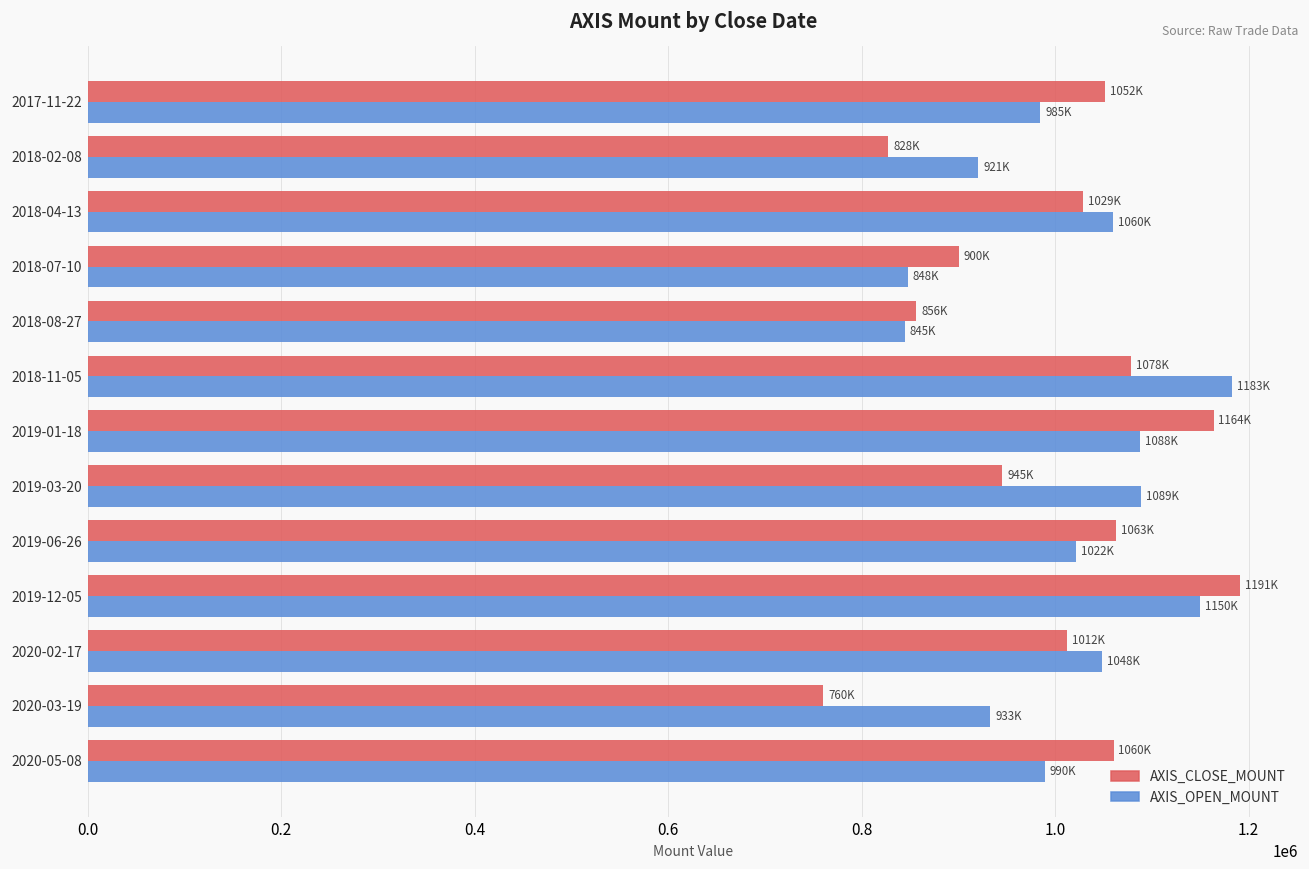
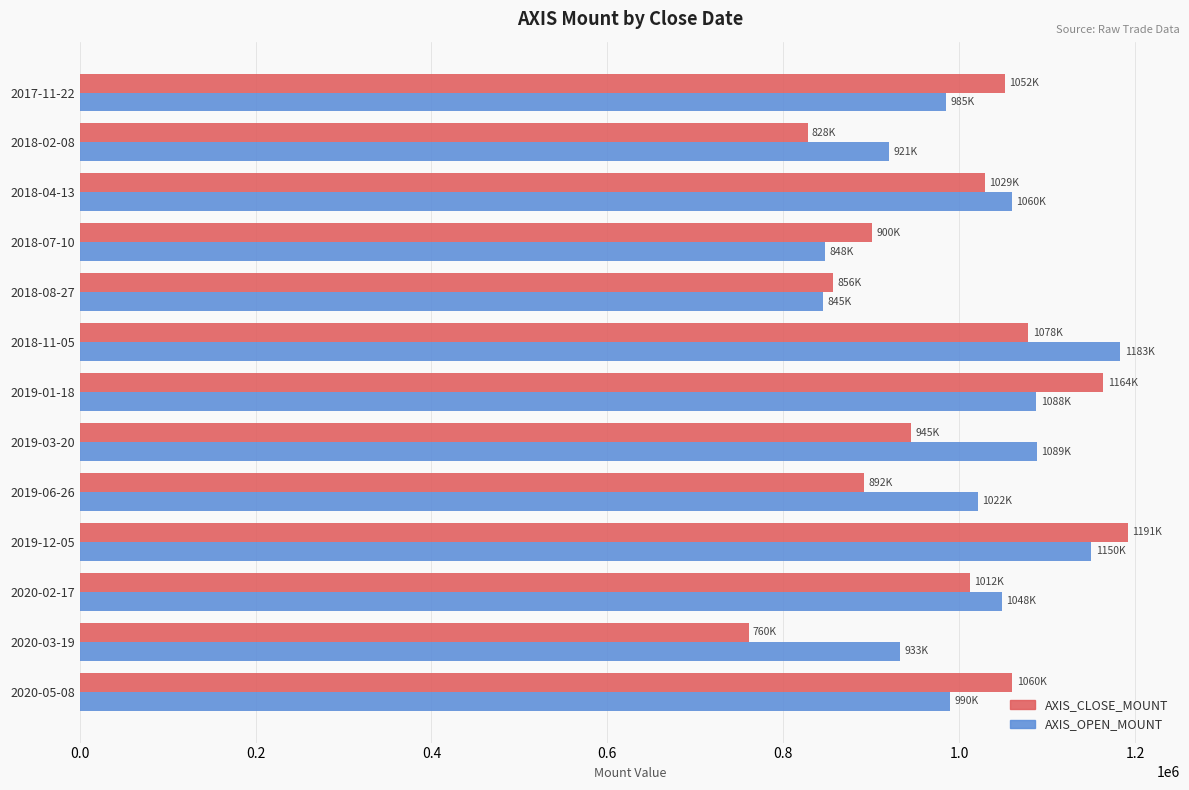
  {
    "AXIS_CLOSE_MOUNT": {
      "2017-11-22": "1052K",
      "2018-02-08": "828K",
      "2018-04-13": "1029K",
      "2018-07-10": "900K",
      "2018-08-27": "856K",
      "2018-11-05": "1078K",
      "2019-01-18": "1164K",
      "2019-03-20": "945K",
-     "2019-06-26": "1063K",
+     "2019-06-26": "892K",
      "2019-12-05": "1191K",
      "2020-02-17": "1012K",
      "2020-03-19": "760K",
      "2020-05-08": "1060K"
    },
    "AXIS_OPEN_MOUNT": {
      "2017-11-22": "985K",
      "2018-02-08": "921K",
      "2018-04-13": "1060K",
      "2018-07-10": "848K",
      "2018-08-27": "845K",
      "2018-11-05": "1183K",
      "2019-01-18": "1088K",
      "2019-03-20": "1089K",
      "2019-06-26": "1022K",
      "2019-12-05": "1150K",
      "2020-02-17": "1048K",
      "2020-03-19": "933K",
      "2020-05-08": "990K"
    }
  }
